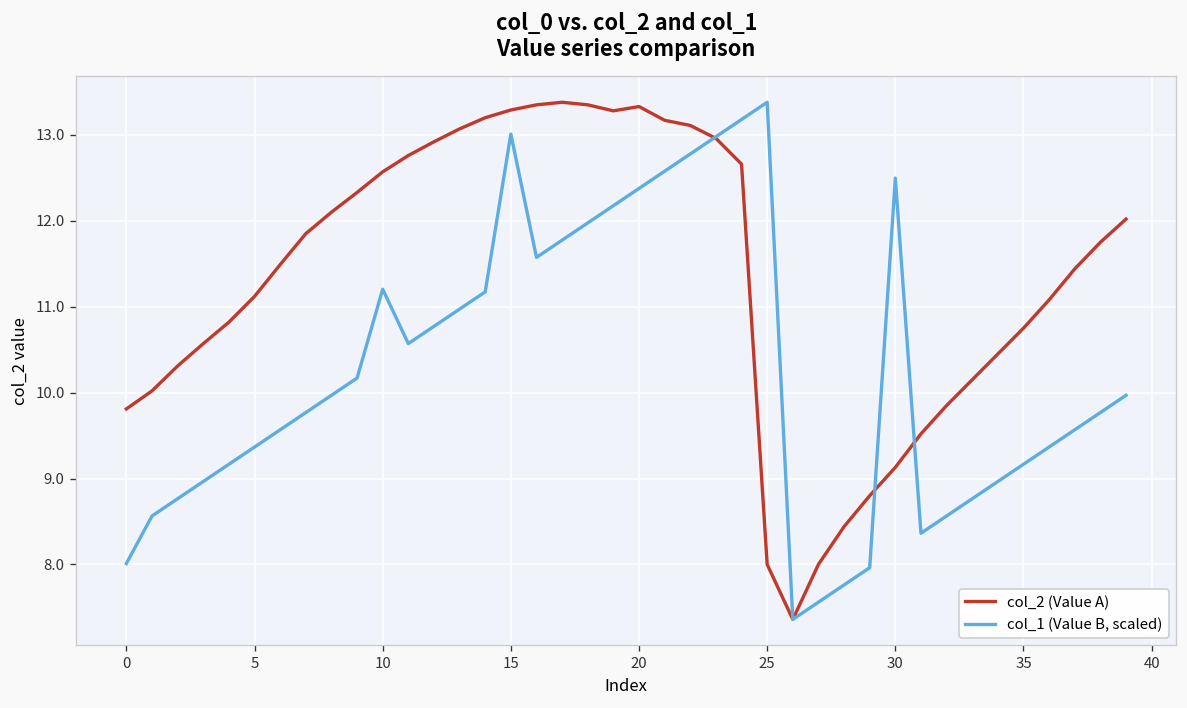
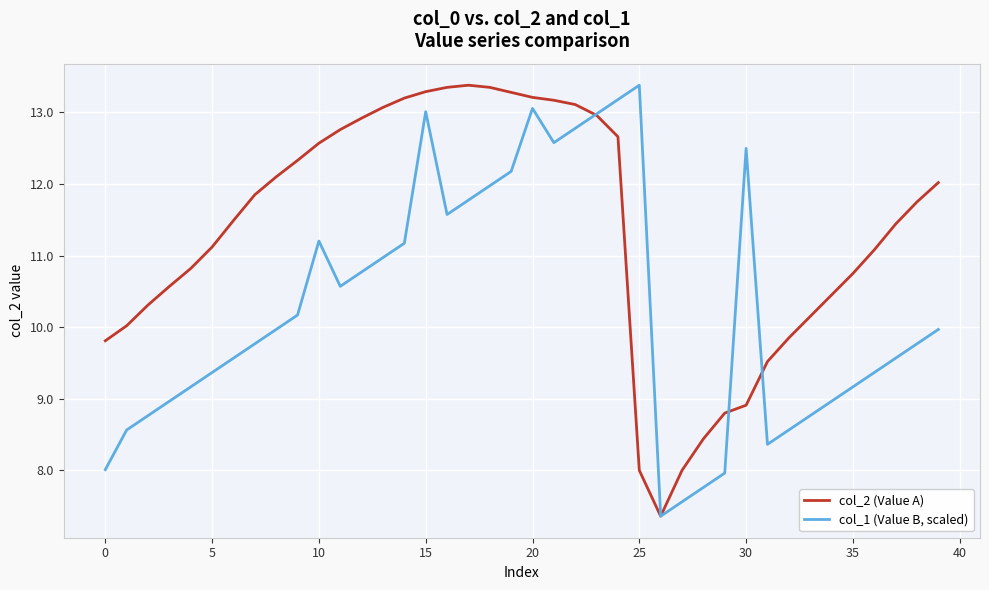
  {
    "col_2 (Value A)": {
      "0": 9.8,
      "5": 11.1,
      "10": 12.6,
      "15": 13.3,
-     "20": 13.3,
+     "20": 13.2,
      "25": 8.0,
-     "30": 9.1,
+     "30": 8.9,
      "35": 10.8
    },
    "col_1 (Value B, scaled)": {
      "0": 8.0,
      "5": 9.4,
      "10": 11.2,
      "15": 13.0,
-     "20": 12.4,
+     "20": 13.1,
      "25": 13.4,
      "30": 12.5,
      "35": 9.2
    }
  }
